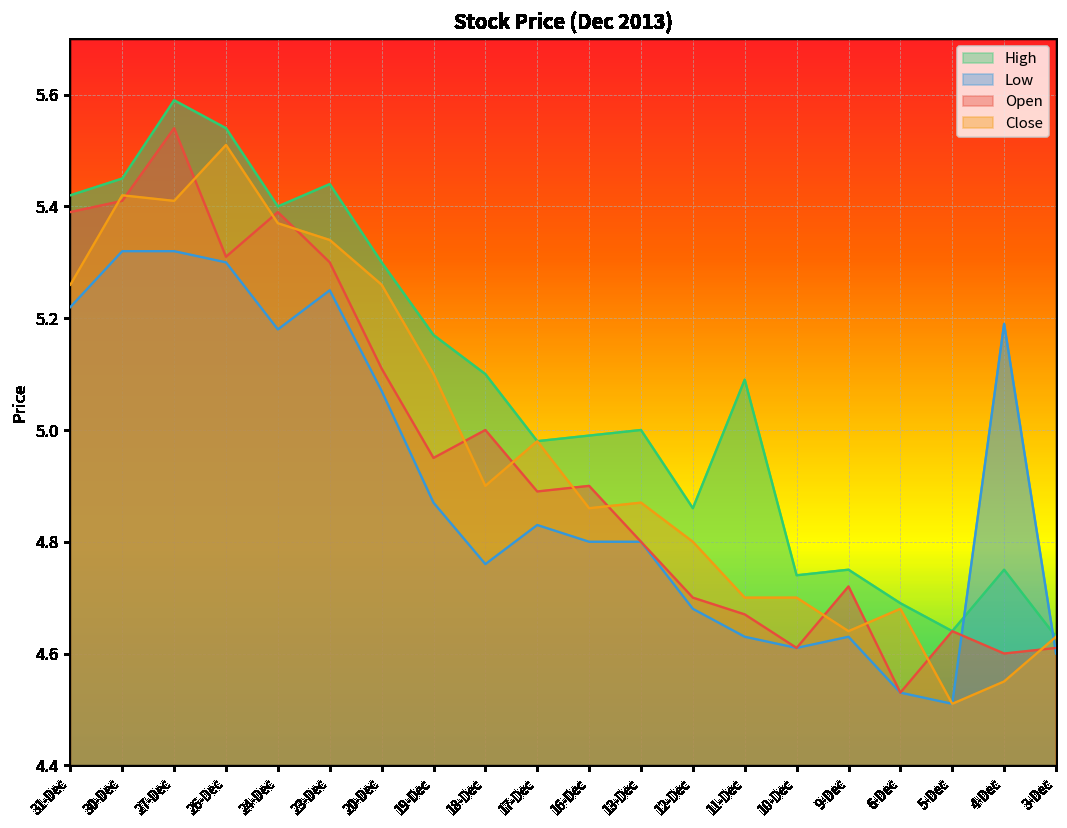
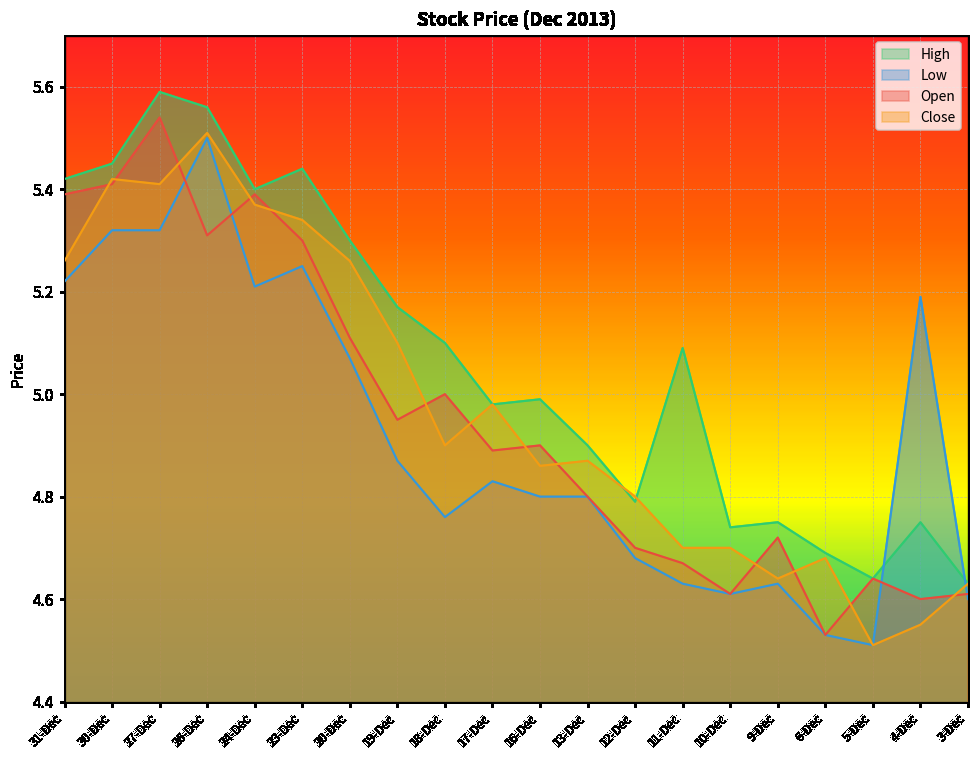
  {
    "High": {
      "31-Dec": 5.42,
      "30-Dec": 5.45,
      "27-Dec": 5.59,
-     "26-Dec": 5.54,
+     "26-Dec": 5.56,
      "24-Dec": 5.40,
      "23-Dec": 5.44,
      "20-Dec": 5.30,
      "19-Dec": 5.17,
      "18-Dec": 5.10,
      "16-Dec": 4.99,
-     "13-Dec": 5.0,
-     "12-Dec": 4.86,
+     "13-Dec": 4.9,
+     "12-Dec": 4.79,
      "11-Dec": 5.09,
      "10-Dec": 4.74,
      "9-Dec": 4.75,
      "6-Dec": 4.69,
      "4-Dec": 4.75
    },
    "Low": {
      "31-Dec": 5.22,
      "30-Dec": 5.32,
      "27-Dec": 5.32,
-     "26-Dec": 5.3,
-     "24-Dec": 5.18,
+     "26-Dec": 5.5,
+     "24-Dec": 5.21,
      "23-Dec": 5.25,
      "20-Dec": 5.07,
      "19-Dec": 4.87,
      "18-Dec": 4.76,
      "17-Dec": 4.83,
      "16-Dec": 4.80,
      "12-Dec": 4.68,
      "11-Dec": 4.63,
      "9-Dec": 4.63,
      "4-Dec": 5.19,
      "3-Dec": 4.60
    }
  }
